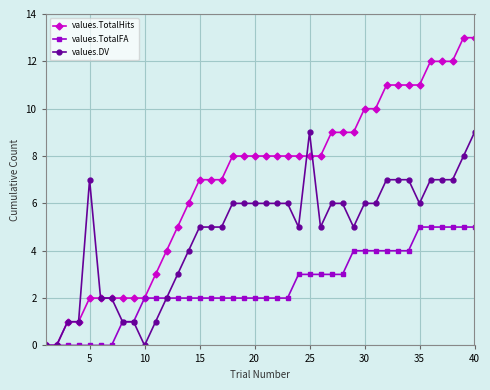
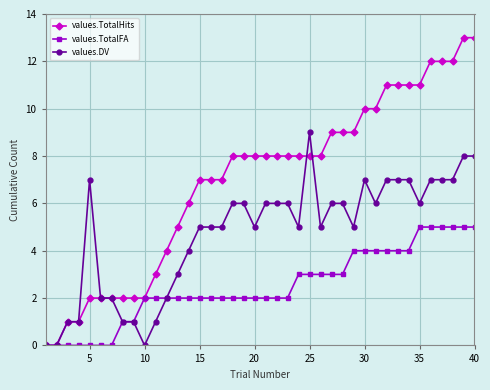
  {
    "values.DV": {
      "5": 7,
      "10": 0,
      "15": 5,
-     "20": 6,
+     "20": 5,
      "25": 9,
-     "30": 6,
+     "30": 7,
      "35": 6,
-     "40": 9
+     "40": 8
    }
  }
